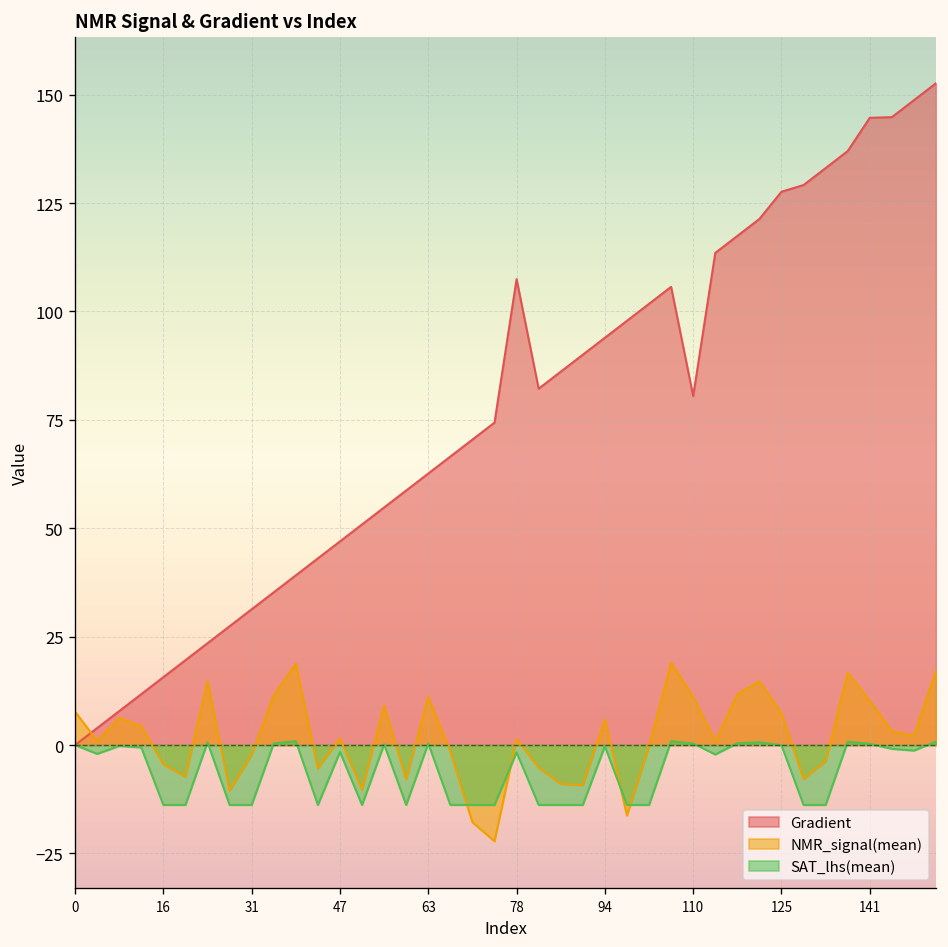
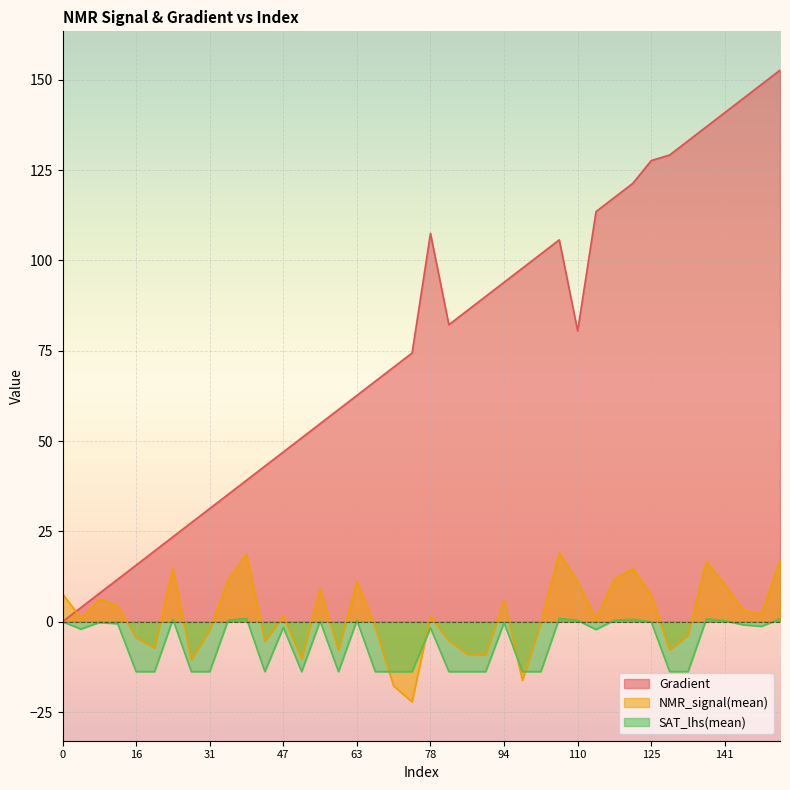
  {
    "Gradient": {
      "16": 16,
      "31": 31,
      "47": 47,
      "63": 63,
      "78": 107,
      "94": 94,
      "110": 80,
      "125": 128,
-     "141": 145
+     "141": 141
    }
  }
